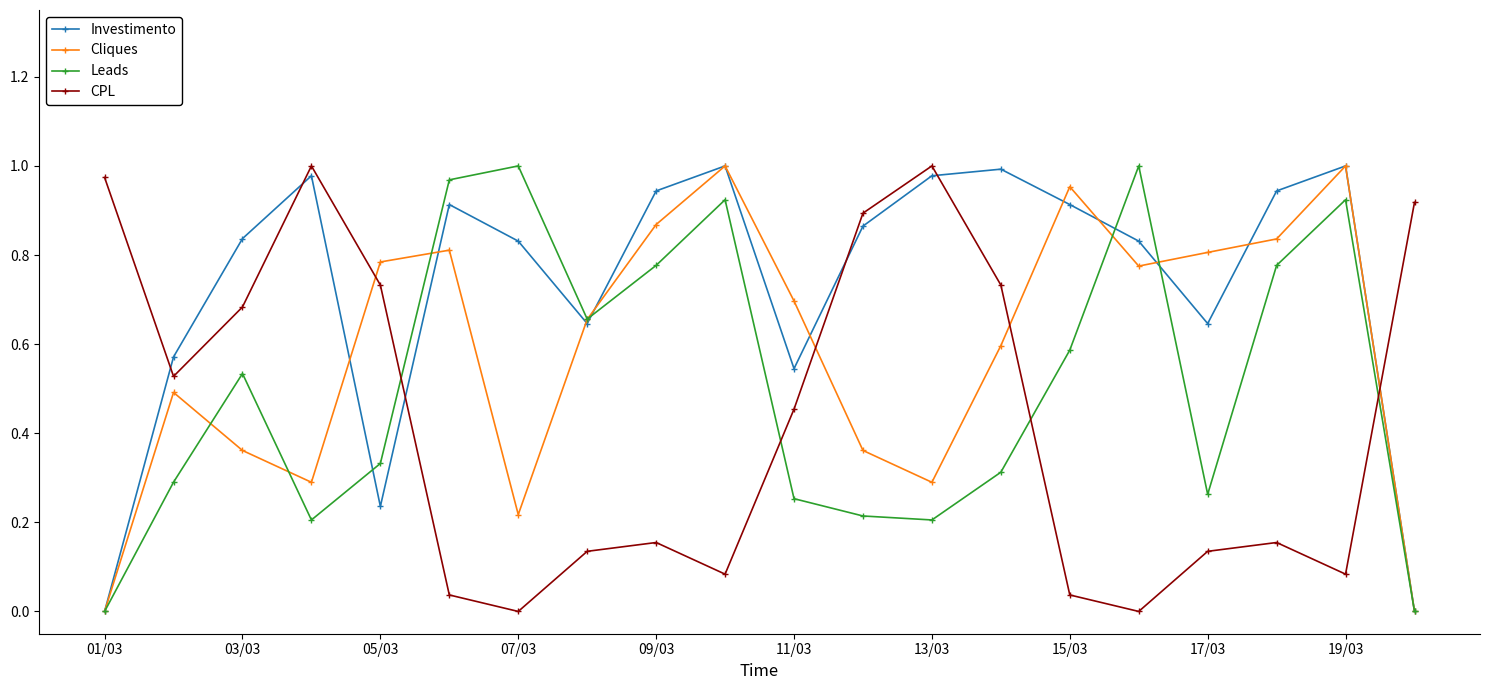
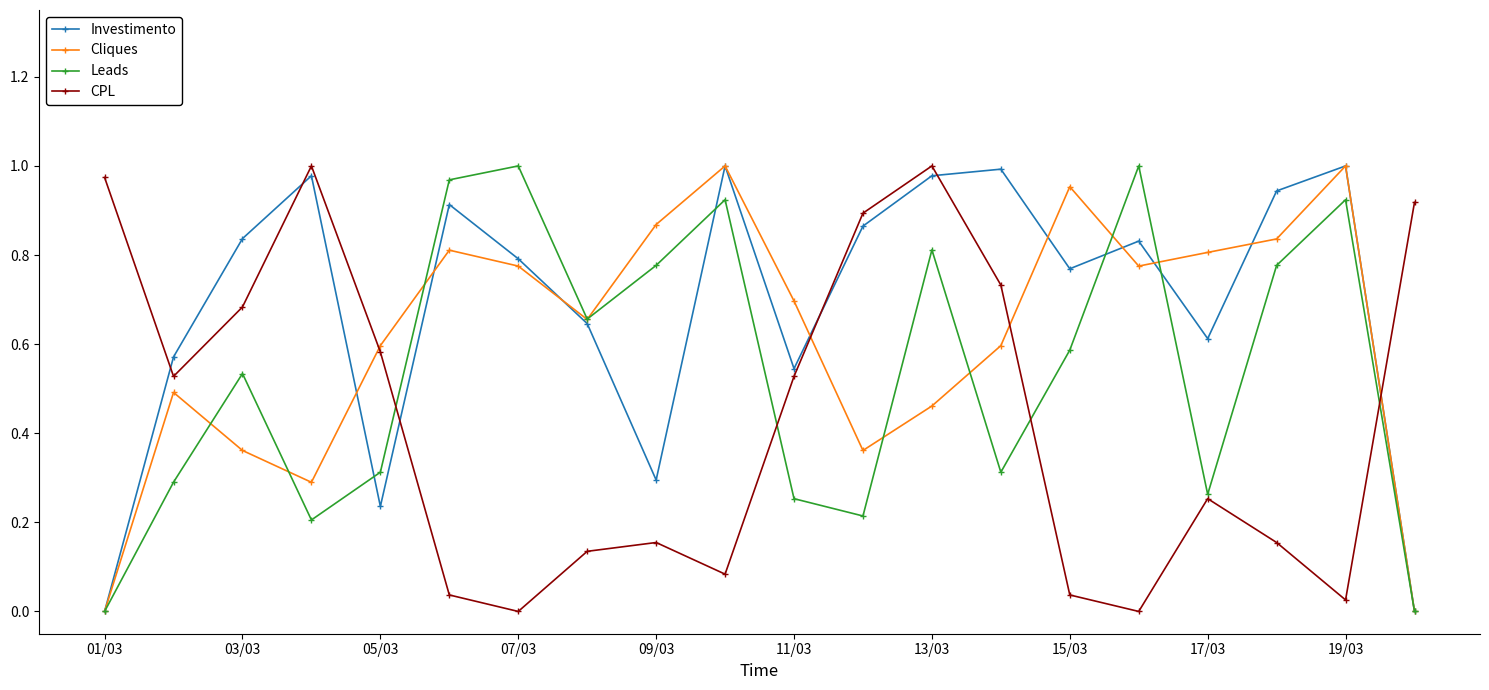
  {
    "Investimento": {
      "03/03": 0.84,
      "05/03": 0.24,
-     "07/03": 0.83,
-     "09/03": 0.94,
+     "07/03": 0.79,
+     "09/03": 0.30,
      "11/03": 0.55,
      "13/03": 0.98,
-     "15/03": 0.91,
-     "17/03": 0.65
+     "15/03": 0.77,
+     "17/03": 0.61
    },
    "Cliques": {
      "03/03": 0.36,
-     "05/03": 0.78,
-     "07/03": 0.22,
+     "05/03": 0.60,
+     "07/03": 0.78,
      "09/03": 0.87,
      "11/03": 0.70,
-     "13/03": 0.29,
+     "13/03": 0.46,
      "15/03": 0.95,
      "17/03": 0.81
    },
    "Leads": {
      "03/03": 0.53,
-     "05/03": 0.33,
+     "05/03": 0.31,
      "07/03": 1.00,
      "09/03": 0.78,
      "11/03": 0.25,
-     "13/03": 0.21,
+     "13/03": 0.81,
      "15/03": 0.59,
      "17/03": 0.26,
      "19/03": 0.92
    },
    "CPL": {
      "01/03": 0.97,
      "03/03": 0.68,
-     "05/03": 0.73,
+     "05/03": 0.58,
      "07/03": 0.00,
      "09/03": 0.15,
-     "11/03": 0.45,
+     "11/03": 0.53,
      "13/03": 1.00,
      "15/03": 0.04,
-     "17/03": 0.13,
-     "19/03": 0.08
+     "17/03": 0.25,
+     "19/03": 0.03
    }
  }
